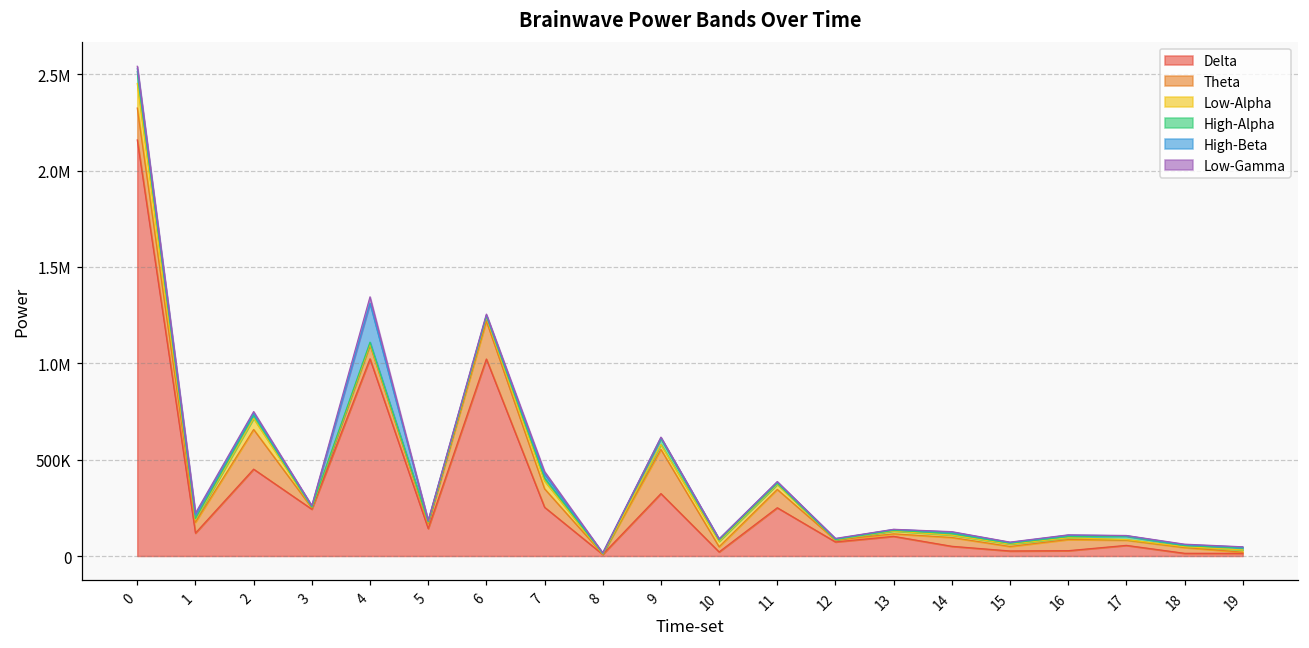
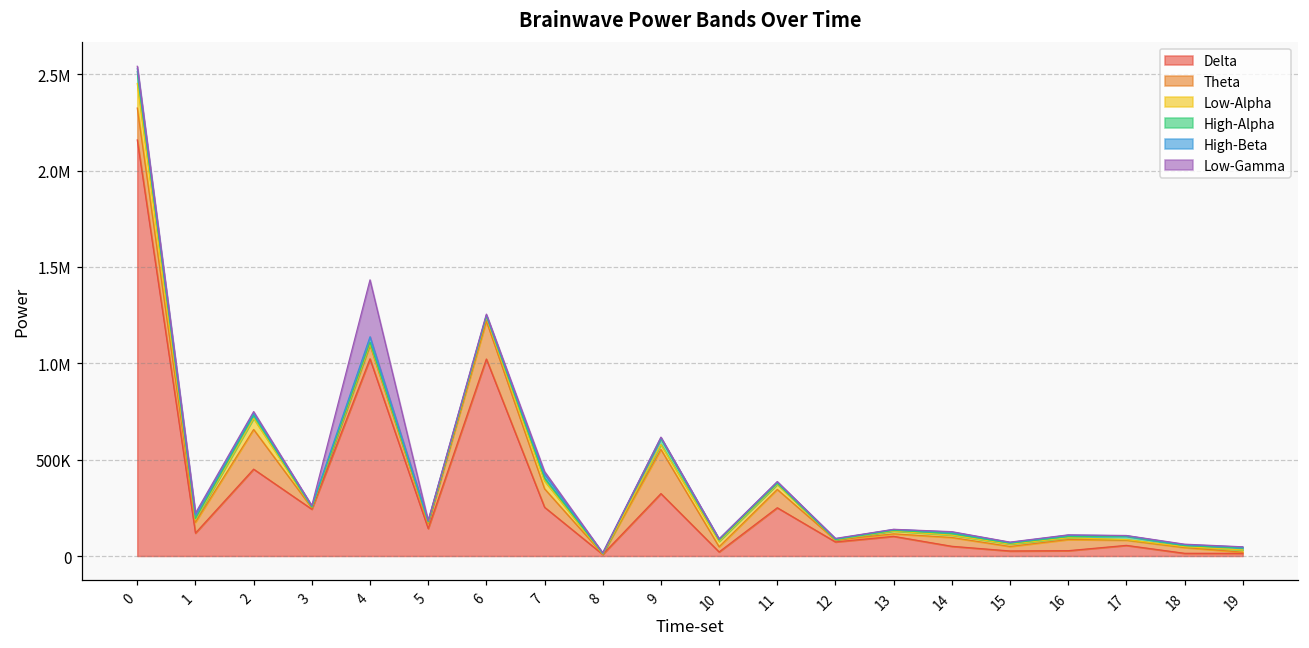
  {
    "Low-Alpha": {
      "0": 130000,
      "2": 60000,
      "7": 40000,
      "9": 30000
    },
    "High-Alpha": {
      "0": 60000,
      "7": 20000
    },
    "High-Beta": {
-     "4": 200000
+     "4": 30000
    },
    "Low-Gamma": {
-     "4": 30000
+     "4": 300000
    }
  }
